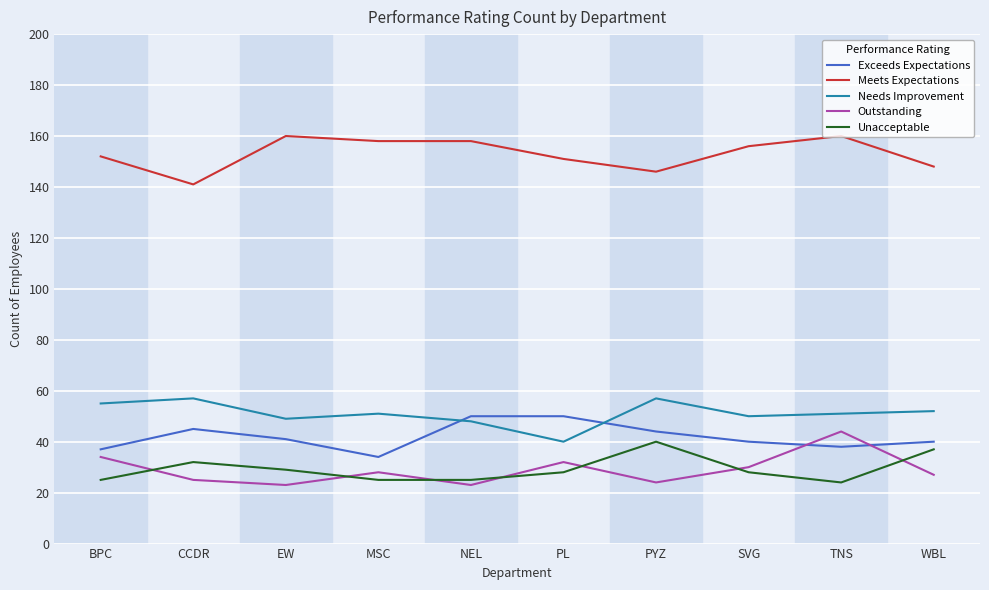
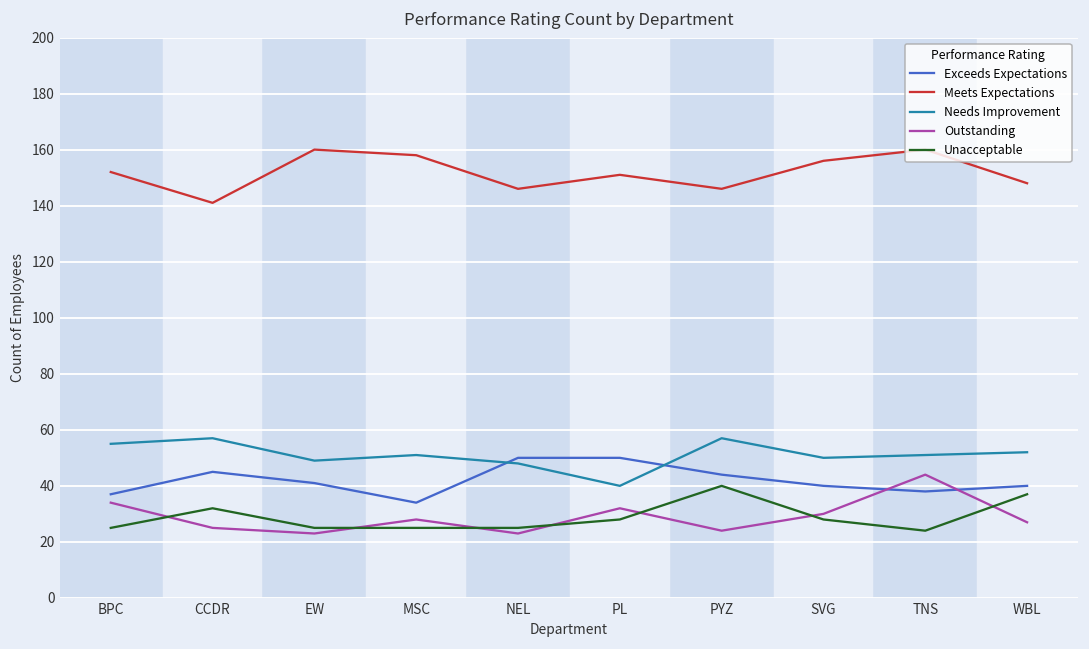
  {
    "Meets Expectations": {
      "BPC": 152,
      "CCDR": 141,
      "EW": 160,
      "MSC": 158,
-     "NEL": 158,
+     "NEL": 146,
      "PL": 151,
      "PYZ": 146,
      "SVG": 156,
      "WBL": 148
    },
    "Outstanding": {
      "BPC": 34,
      "CCDR": 25,
      "EW": 23,
      "MSC": 28,
      "NEL": 23,
      "PL": 32,
      "PYZ": 24,
      "SVG": 30,
      "TNS": 44,
      "WBL": 27
    },
    "Unacceptable": {
      "BPC": 25,
      "CCDR": 32,
-     "EW": 29,
+     "EW": 25,
      "MSC": 25,
      "NEL": 25,
      "PL": 28,
      "PYZ": 40,
      "SVG": 28,
      "TNS": 24,
      "WBL": 37
    }
  }
